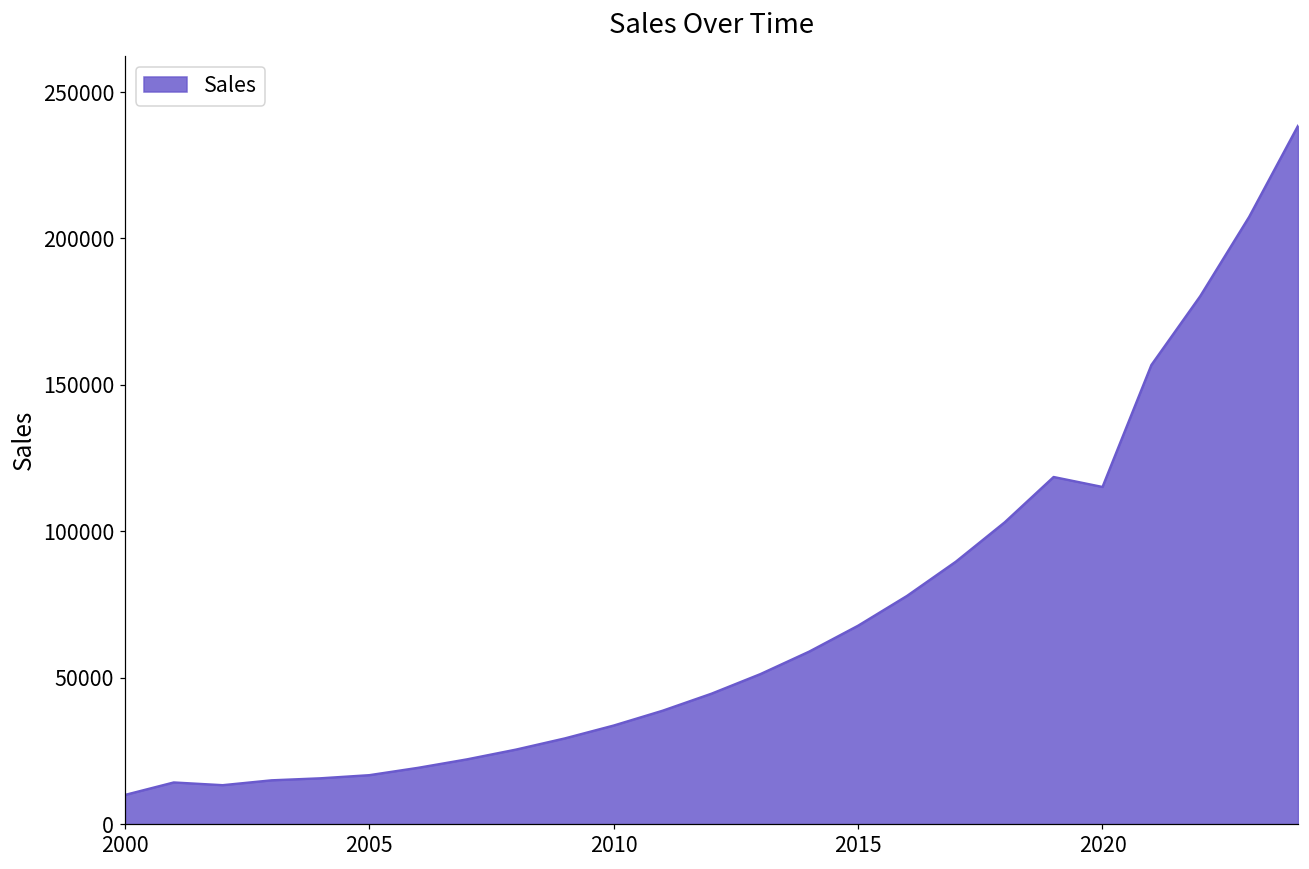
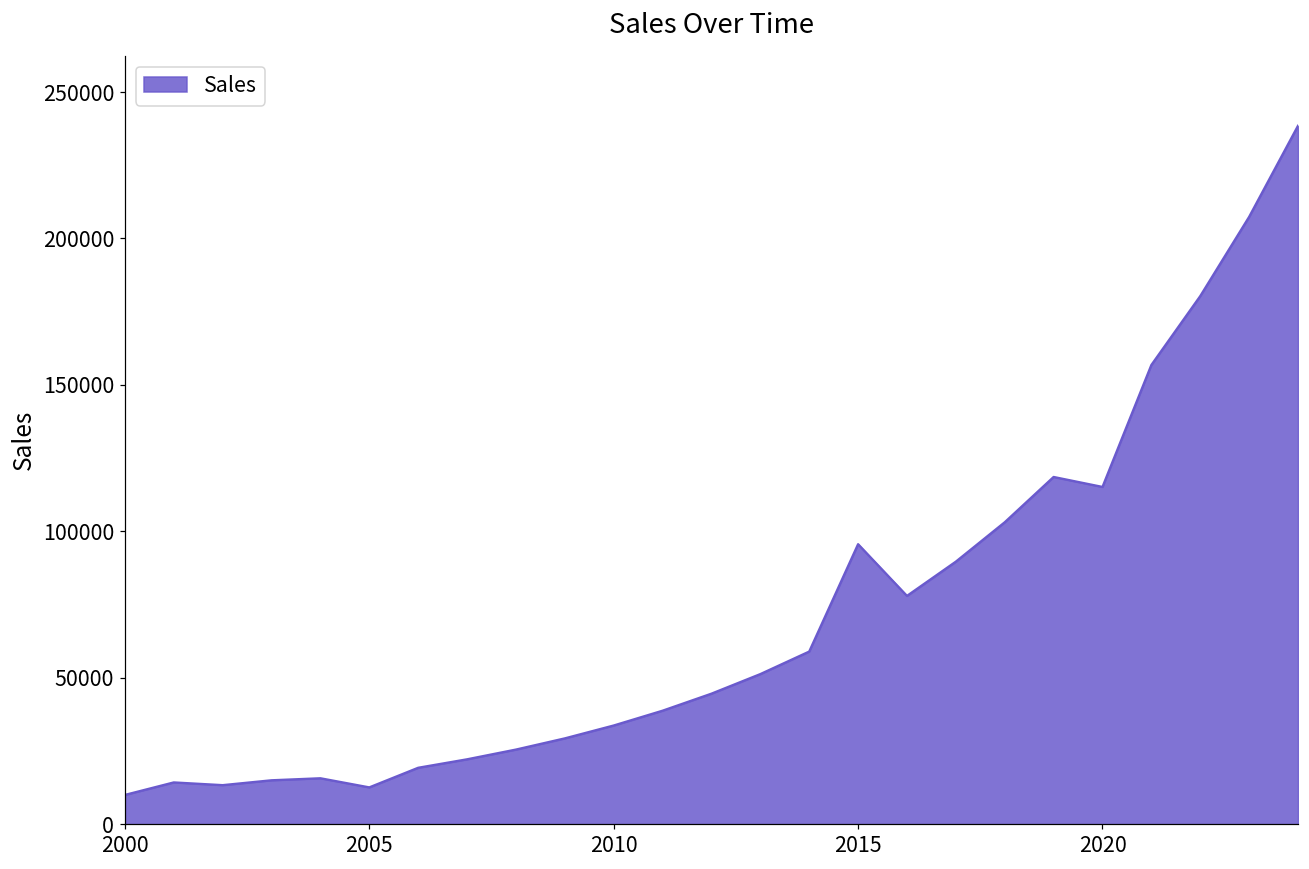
  {
    "2000": 10000,
-   "2005": 17000,
+   "2005": 13000,
    "2010": 34000,
-   "2015": 68000,
+   "2015": 96000,
    "2020": 115000
  }
